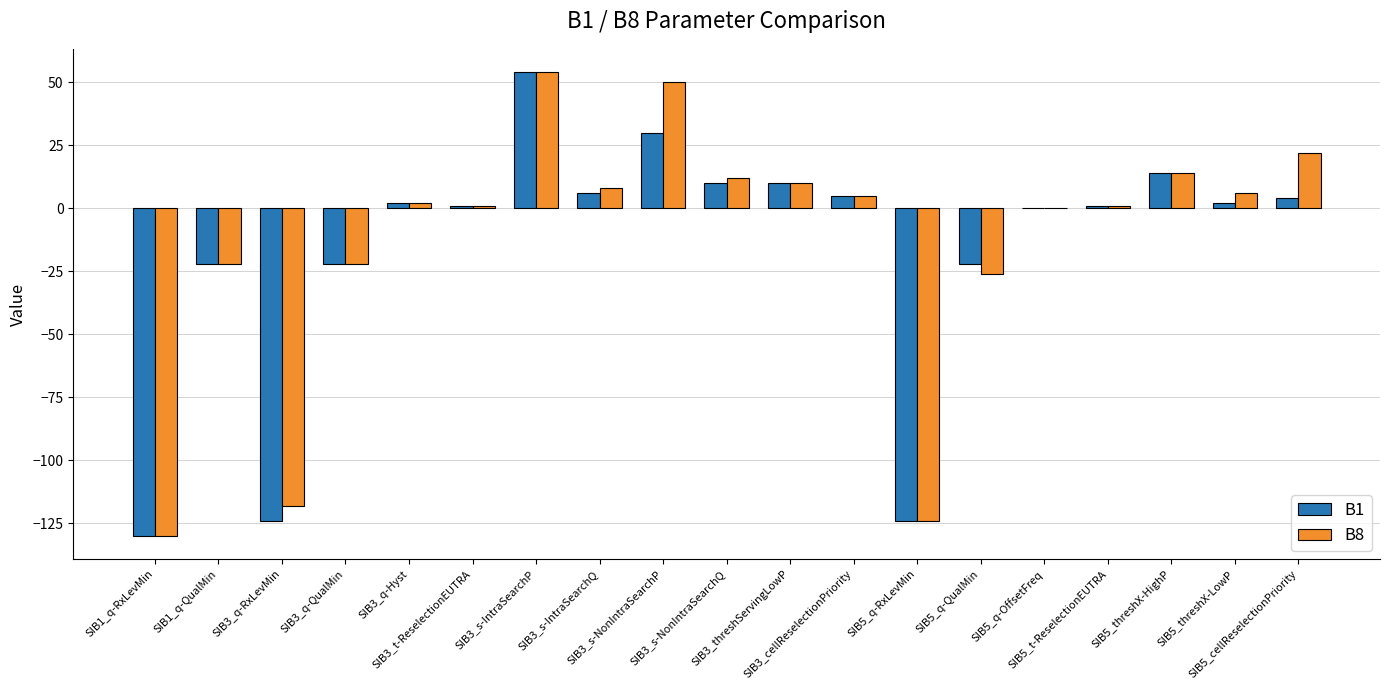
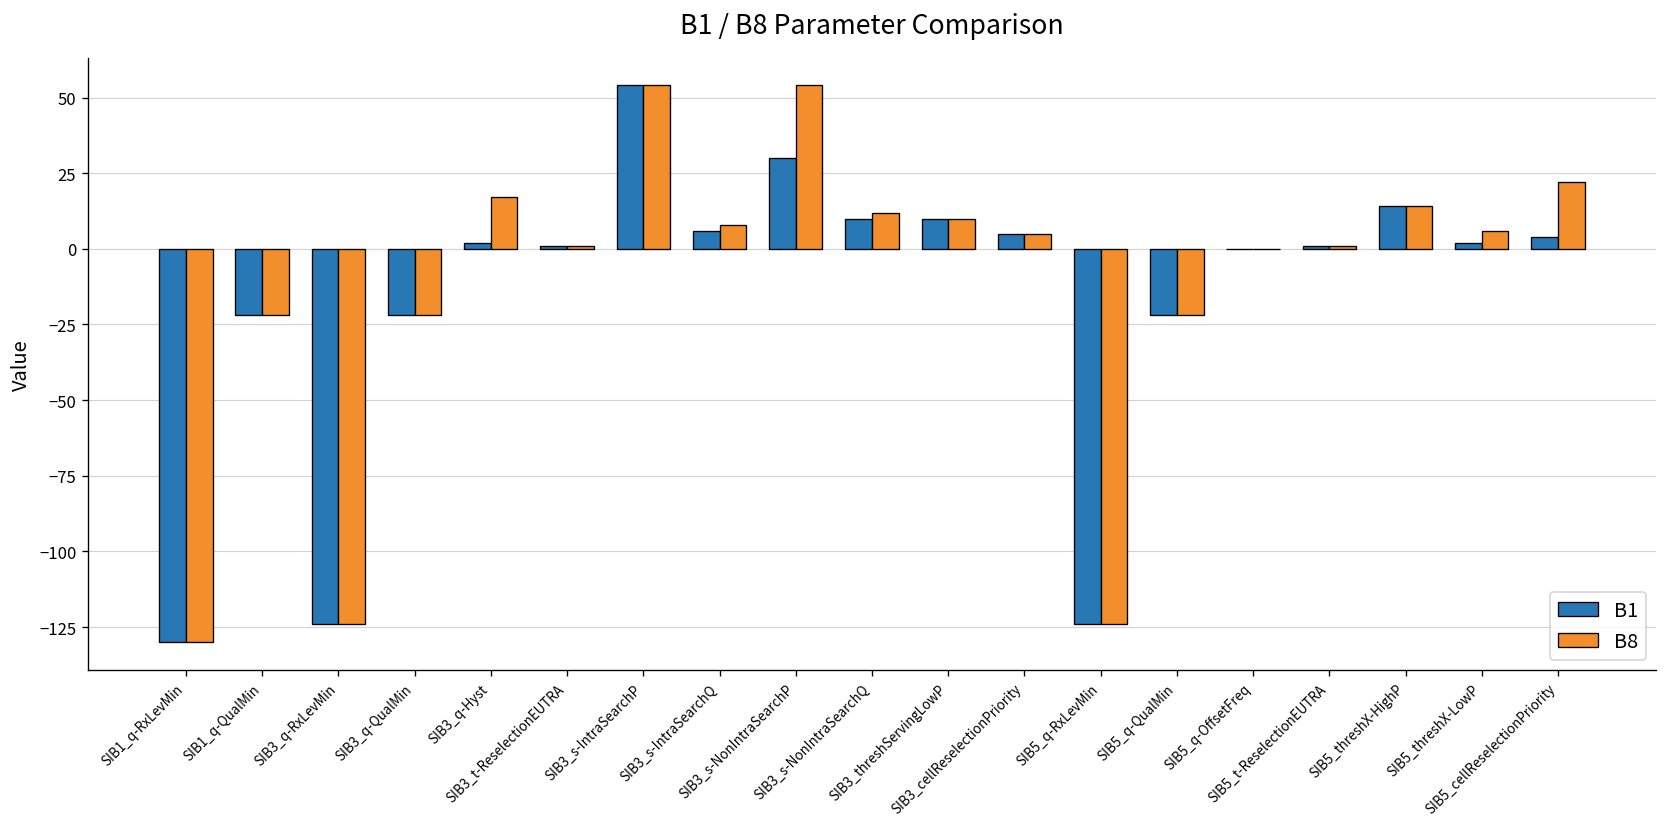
  {
    "B1": {
      "SIB1_q-RxLevMin": -130,
      "SIB1_q-QualMin": -22,
      "SIB3_q-RxLevMin": -124,
      "SIB3_q-QualMin": -22,
      "SIB3_q-Hyst": 2,
      "SIB3_t-ReselectionEUTRA": 1,
      "SIB3_s-IntraSearchP": 54,
      "SIB3_s-IntraSearchQ": 6,
      "SIB3_s-NonIntraSearchP": 30,
      "SIB3_s-NonIntraSearchQ": 10,
      "SIB3_threshServingLowP": 10,
      "SIB3_cellReselectionPriority": 5,
      "SIB5_q-RxLevMin": -124,
      "SIB5_q-QualMin": -22,
      "SIB5_q-OffsetFreq": 0,
      "SIB5_t-ReselectionEUTRA": 1,
      "SIB5_threshX-HighP": 14,
      "SIB5_threshX-LowP": 2,
      "SIB5_cellReselectionPriority": 4
    },
    "B8": {
      "SIB1_q-RxLevMin": -130,
      "SIB1_q-QualMin": -22,
-     "SIB3_q-RxLevMin": -118,
+     "SIB3_q-RxLevMin": -124,
      "SIB3_q-QualMin": -22,
-     "SIB3_q-Hyst": 2,
+     "SIB3_q-Hyst": 17,
      "SIB3_t-ReselectionEUTRA": 1,
      "SIB3_s-IntraSearchP": 54,
      "SIB3_s-IntraSearchQ": 8,
-     "SIB3_s-NonIntraSearchP": 50,
+     "SIB3_s-NonIntraSearchP": 54,
      "SIB3_s-NonIntraSearchQ": 12,
      "SIB3_threshServingLowP": 10,
      "SIB3_cellReselectionPriority": 5,
      "SIB5_q-RxLevMin": -124,
-     "SIB5_q-QualMin": -26,
+     "SIB5_q-QualMin": -22,
      "SIB5_q-OffsetFreq": 0,
      "SIB5_t-ReselectionEUTRA": 1,
      "SIB5_threshX-HighP": 14,
      "SIB5_threshX-LowP": 6,
      "SIB5_cellReselectionPriority": 22
    }
  }
